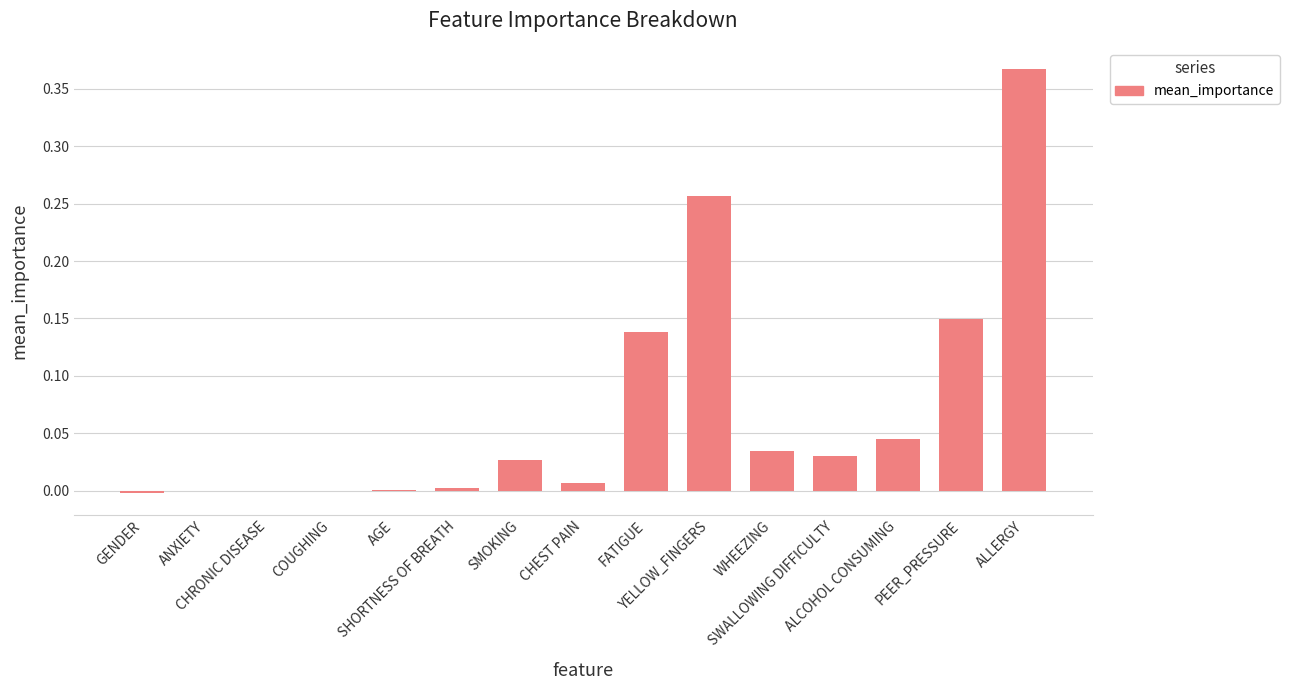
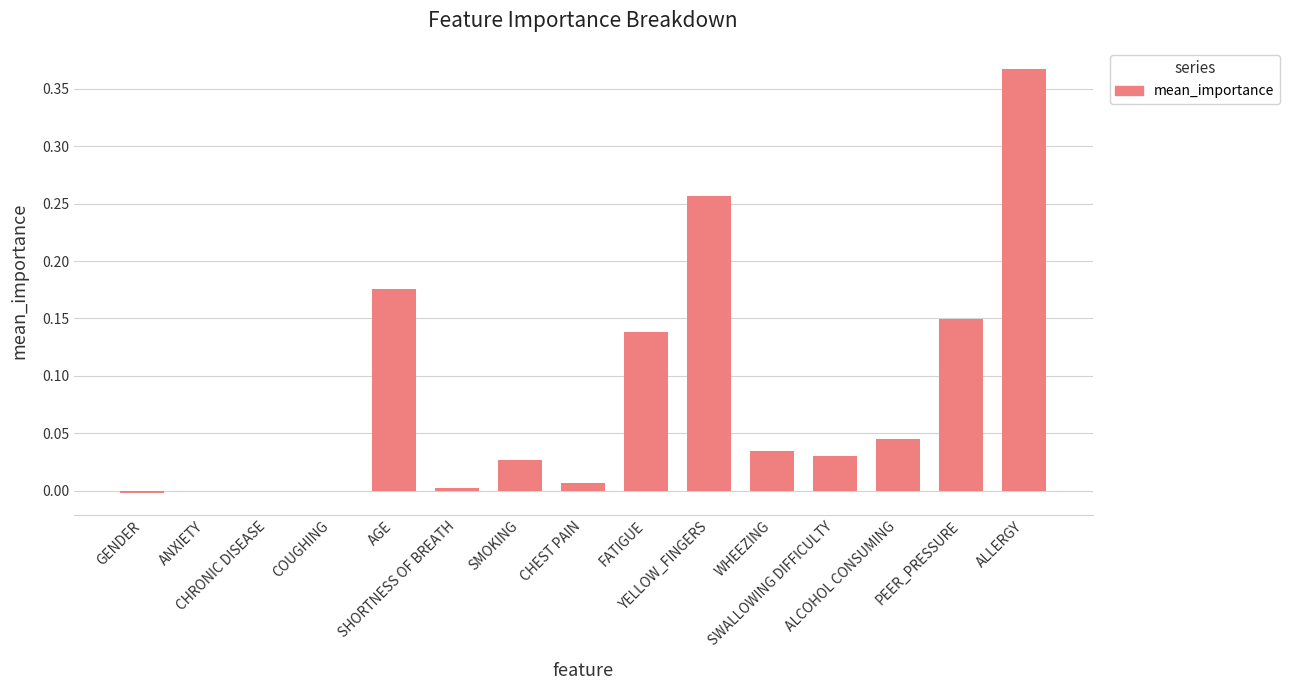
  {
    "GENDER": -0.002,
    "ANXIETY": 0.000,
    "CHRONIC DISEASE": 0.000,
    "COUGHING": 0.000,
-   "AGE": 0.001,
+   "AGE": 0.175,
    "SHORTNESS OF BREATH": 0.003,
    "SMOKING": 0.027,
    "CHEST PAIN": 0.007,
    "FATIGUE": 0.138,
    "YELLOW_FINGERS": 0.256,
    "WHEEZING": 0.035,
    "SWALLOWING DIFFICULTY": 0.030,
    "ALCOHOL CONSUMING": 0.045,
    "PEER_PRESSURE": 0.150,
    "ALLERGY": 0.367
  }
